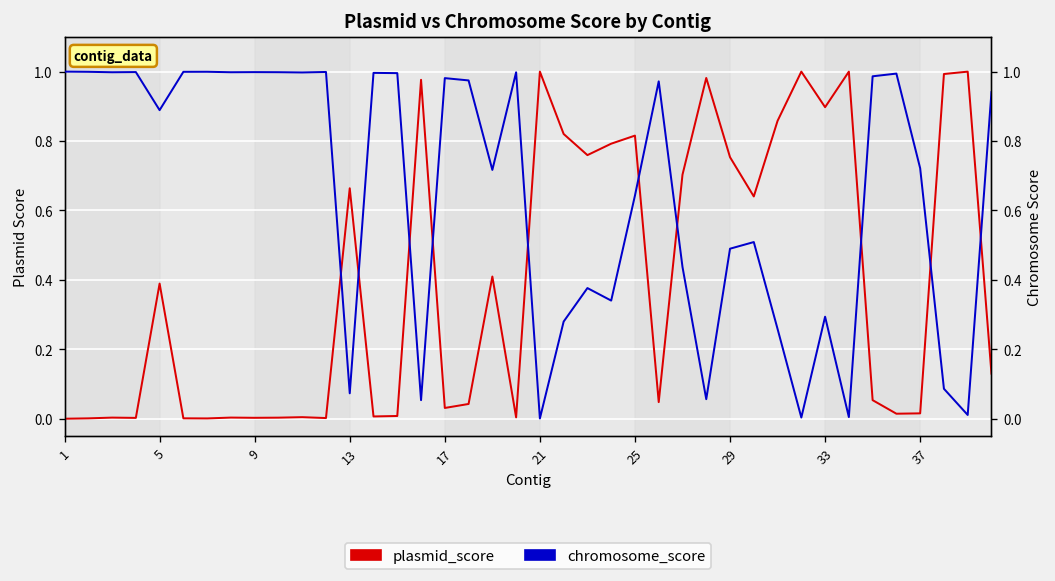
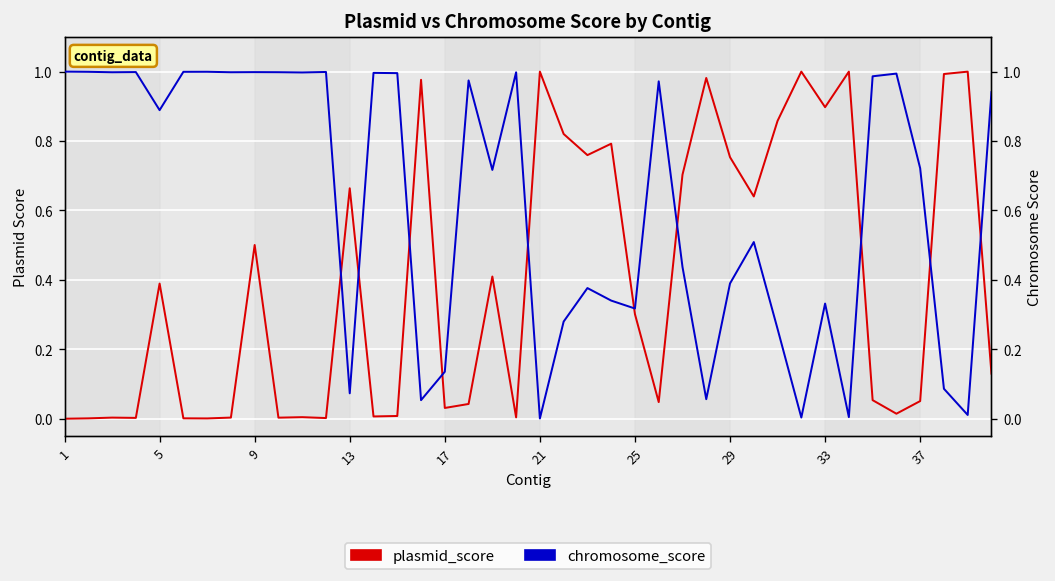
  {
    "plasmid_score": {
      "1": 0.00,
      "5": 0.39,
-     "9": 0.00,
+     "9": 0.50,
      "13": 0.66,
      "17": 0.03,
      "21": 1.00,
-     "25": 0.82,
+     "25": 0.30,
      "29": 0.75,
      "33": 0.90,
-     "37": 0.02
+     "37": 0.05
    },
    "chromosome_score": {
      "1": 1.00,
      "5": 0.89,
      "9": 1.00,
      "13": 0.07,
-     "17": 0.98,
+     "17": 0.14,
      "21": 0.00,
-     "25": 0.64,
-     "29": 0.49,
-     "33": 0.29,
+     "25": 0.32,
+     "29": 0.39,
+     "33": 0.33,
      "37": 0.72
    }
  }
